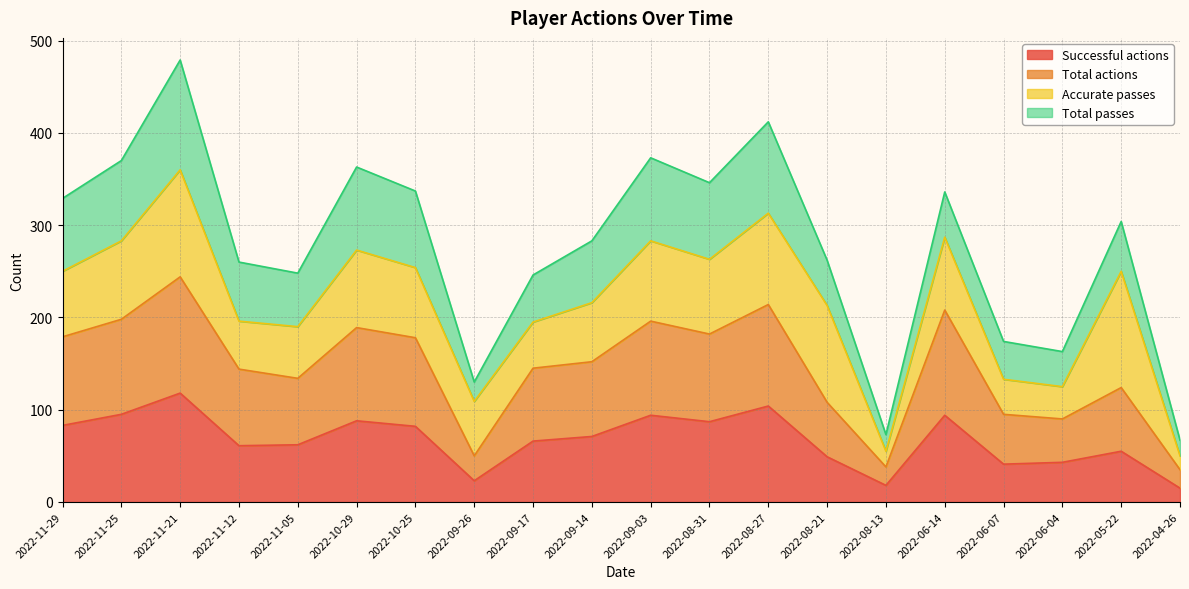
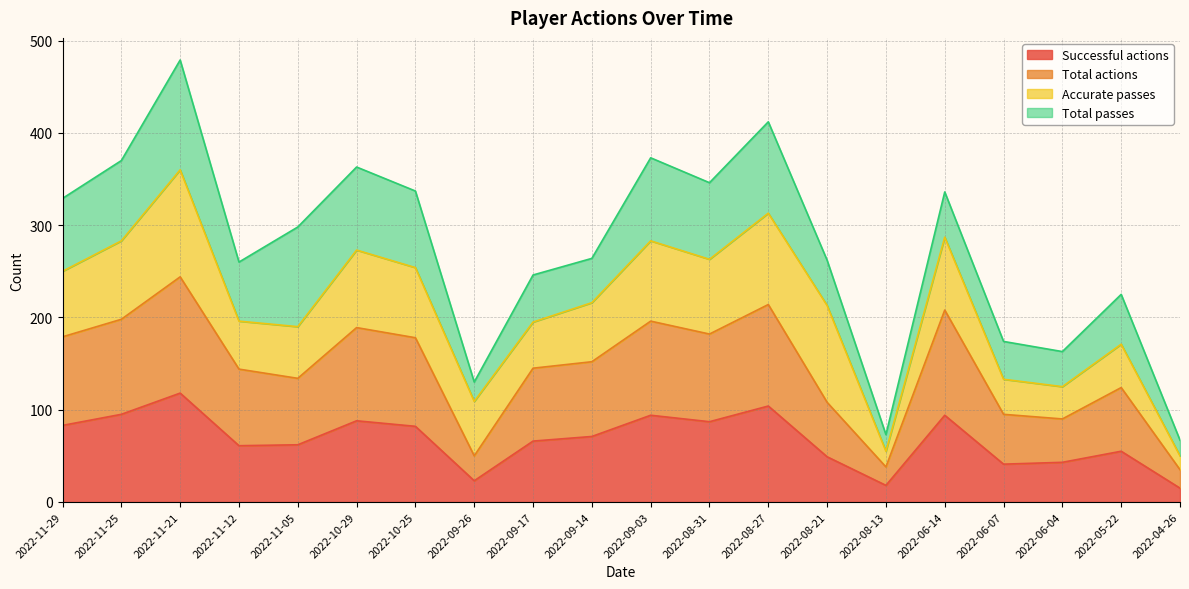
  {
    "Accurate passes": {
      "2022-11-29": 70,
      "2022-11-25": 90,
      "2022-11-21": 120,
      "2022-11-12": 50,
      "2022-11-05": 60,
      "2022-10-29": 80,
      "2022-10-25": 80,
      "2022-09-26": 60,
      "2022-09-17": 50,
      "2022-09-14": 60,
      "2022-09-03": 90,
      "2022-08-31": 80,
      "2022-08-27": 100,
      "2022-08-21": 110,
      "2022-08-13": 20,
      "2022-06-14": 80,
      "2022-06-07": 40,
      "2022-06-04": 40,
-     "2022-05-22": 130,
+     "2022-05-22": 50,
      "2022-04-26": 20
    },
    "Total passes": {
      "2022-11-29": 80,
      "2022-11-25": 90,
      "2022-11-21": 120,
      "2022-11-12": 60,
-     "2022-11-05": 60,
+     "2022-11-05": 110,
      "2022-10-29": 90,
      "2022-10-25": 80,
      "2022-09-26": 20,
      "2022-09-17": 50,
-     "2022-09-14": 70,
+     "2022-09-14": 50,
      "2022-09-03": 90,
      "2022-08-31": 80,
      "2022-08-27": 100,
      "2022-08-21": 50,
      "2022-08-13": 20,
      "2022-06-14": 50,
      "2022-06-07": 40,
      "2022-06-04": 40,
      "2022-05-22": 50,
      "2022-04-26": 20
    }
  }
